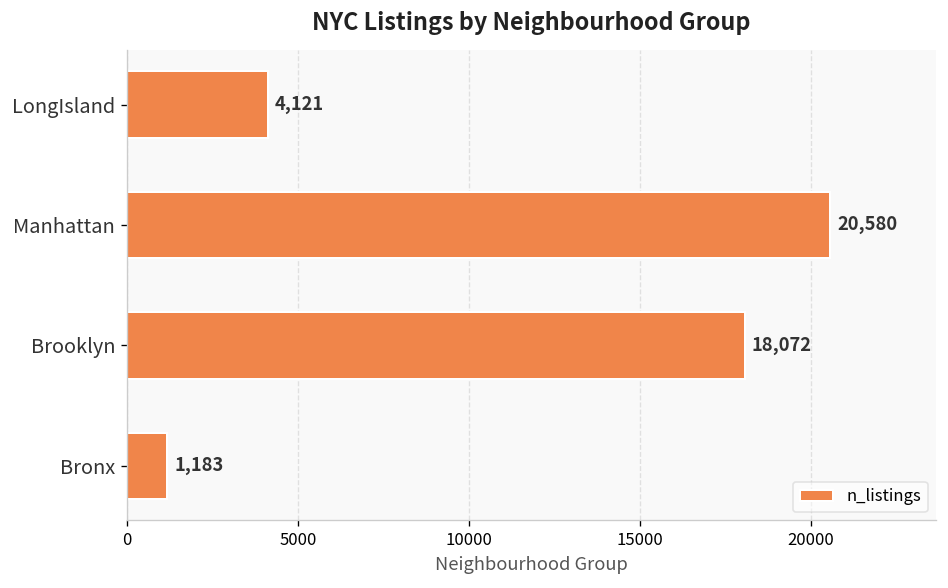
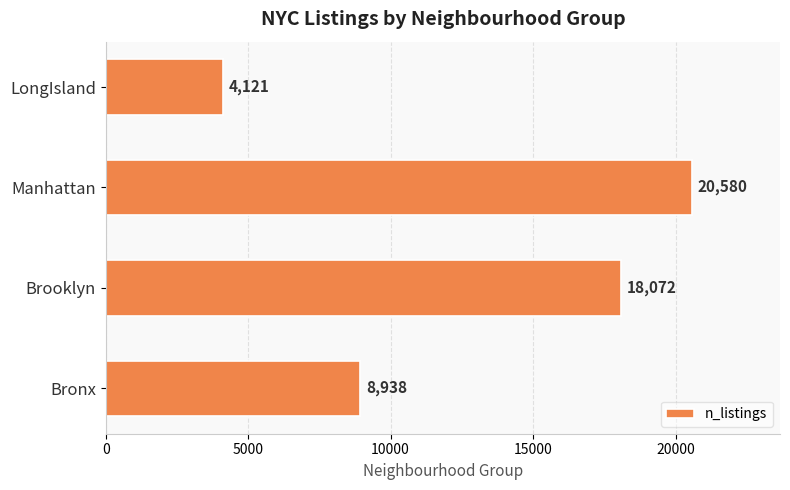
  {
    "LongIsland": "4,121",
    "Manhattan": "20,580",
    "Brooklyn": "18,072",
-   "Bronx": "1,183"
+   "Bronx": "8,938"
  }
